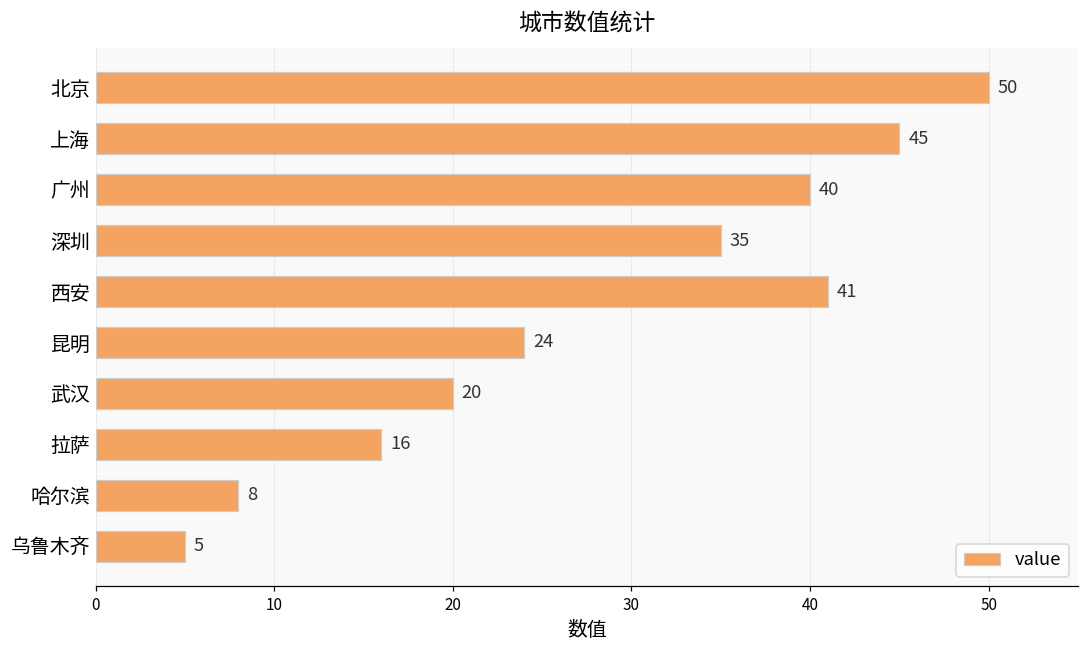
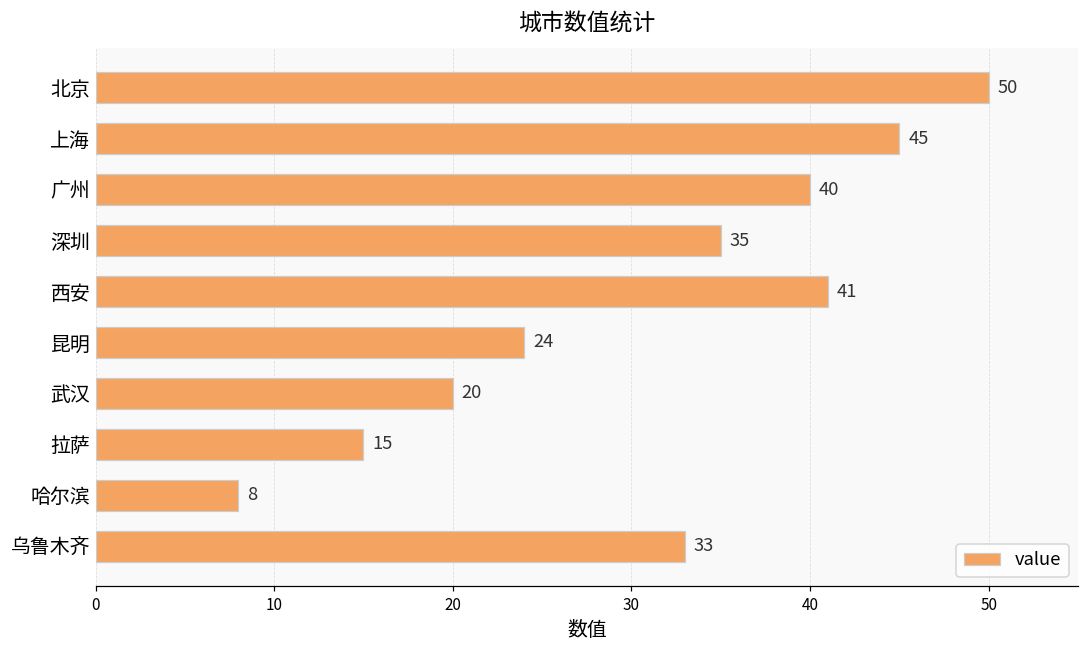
  {
    "北京": 50,
    "上海": 45,
    "广州": 40,
    "深圳": 35,
    "西安": 41,
    "昆明": 24,
    "武汉": 20,
-   "拉萨": 16,
+   "拉萨": 15,
    "哈尔滨": 8,
-   "乌鲁木齐": 5
+   "乌鲁木齐": 33
  }
